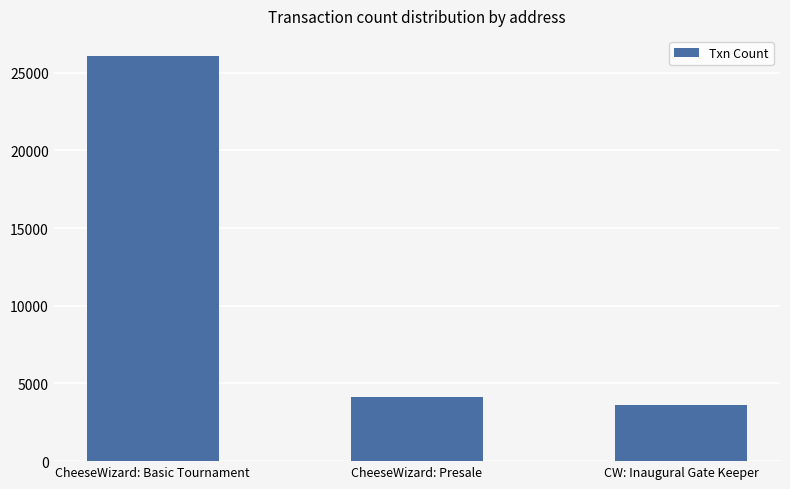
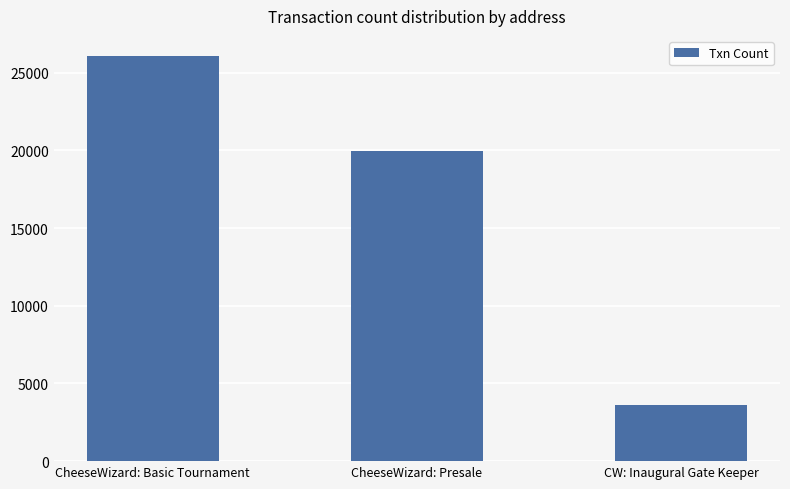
  {
    "CheeseWizard: Basic Tournament": 26100,
-   "CheeseWizard: Presale": 4100,
+   "CheeseWizard: Presale": 19900,
    "CW: Inaugural Gate Keeper": 3600
  }
